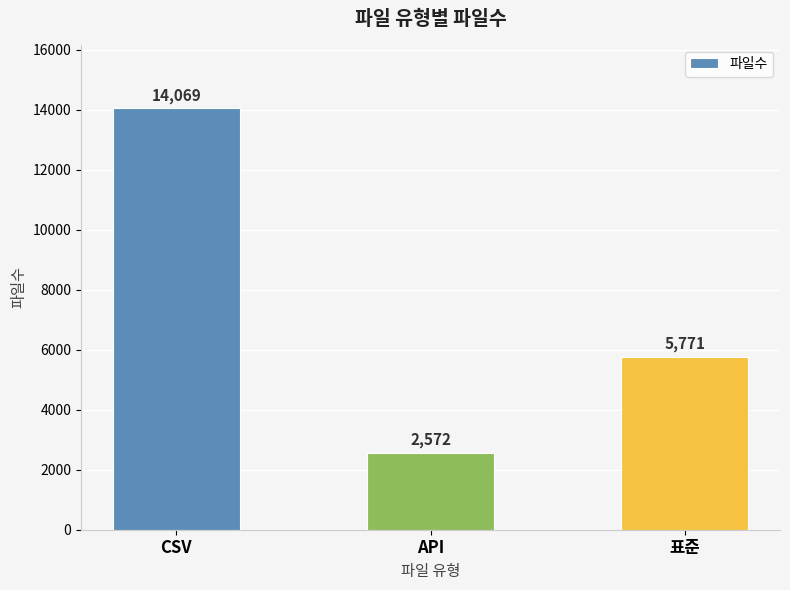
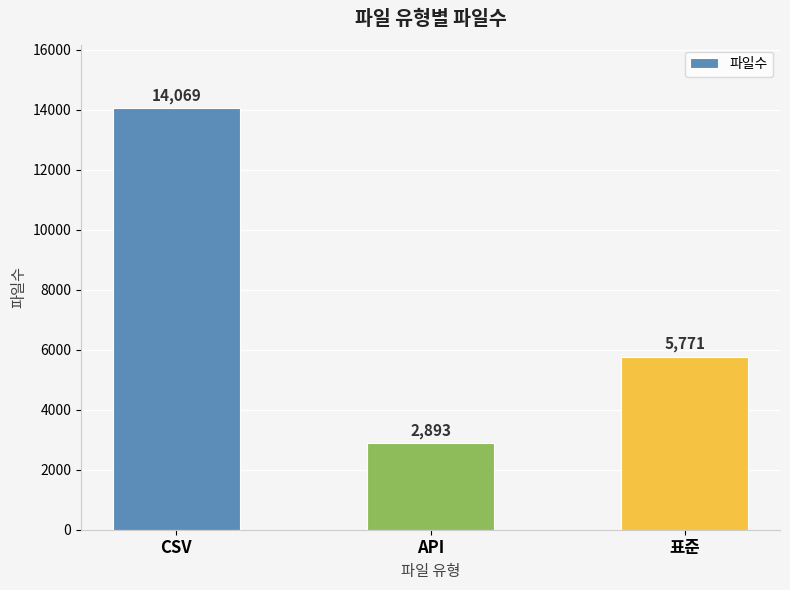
  {
    "CSV": "14,069",
-   "API": "2,572",
+   "API": "2,893",
    "표준": "5,771"
  }
